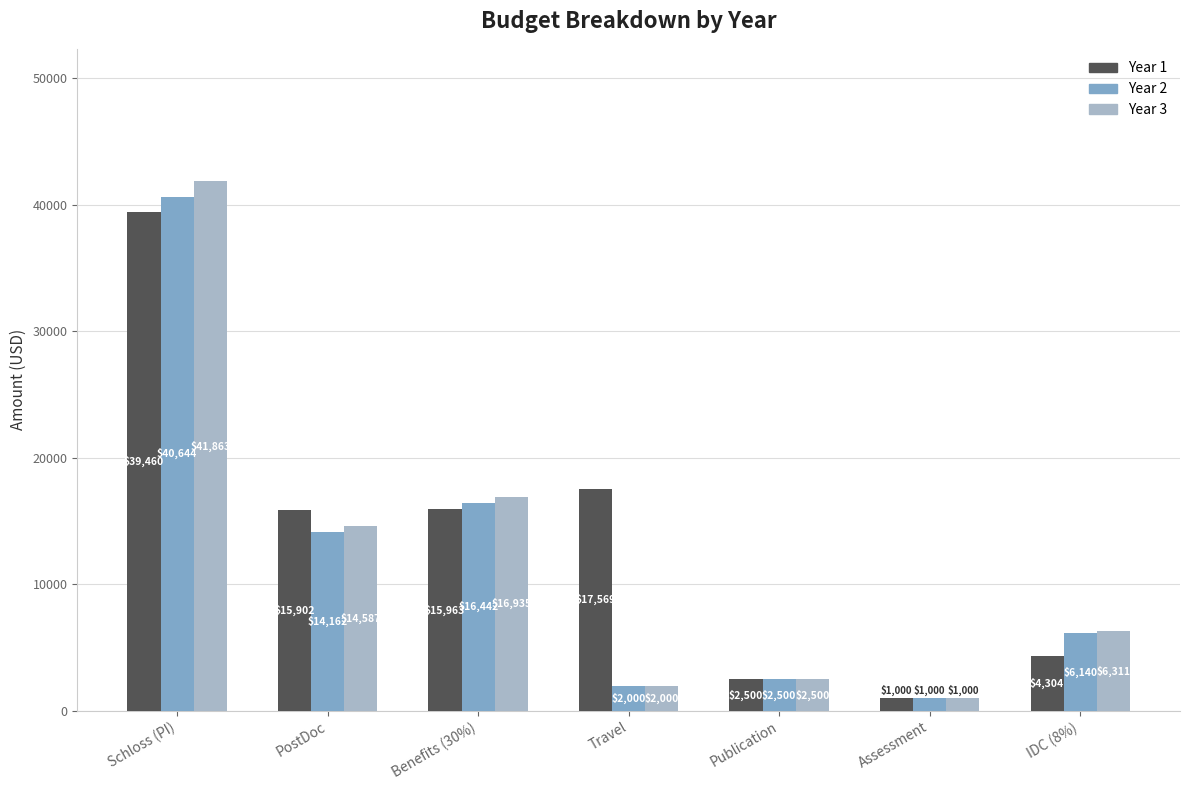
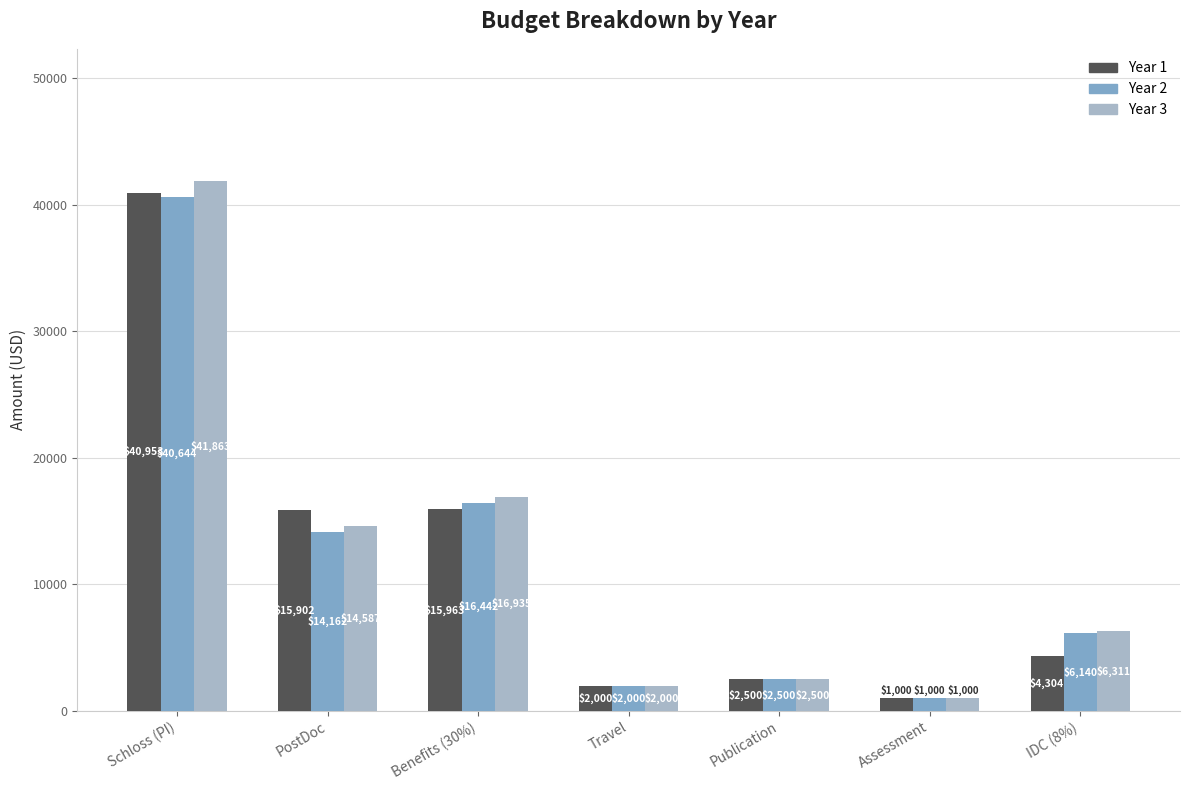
  {
    "Year 1": {
-     "Schloss (PI)": "$39,460",
+     "Schloss (PI)": "$40,953",
      "PostDoc": "$15,902",
      "Benefits (30%)": "$15,963",
-     "Travel": "$17,569",
+     "Travel": "$2,000",
      "Publication": "$2,500",
      "Assessment": "$1,000",
      "IDC (8%)": "$4,304"
    }
  }
